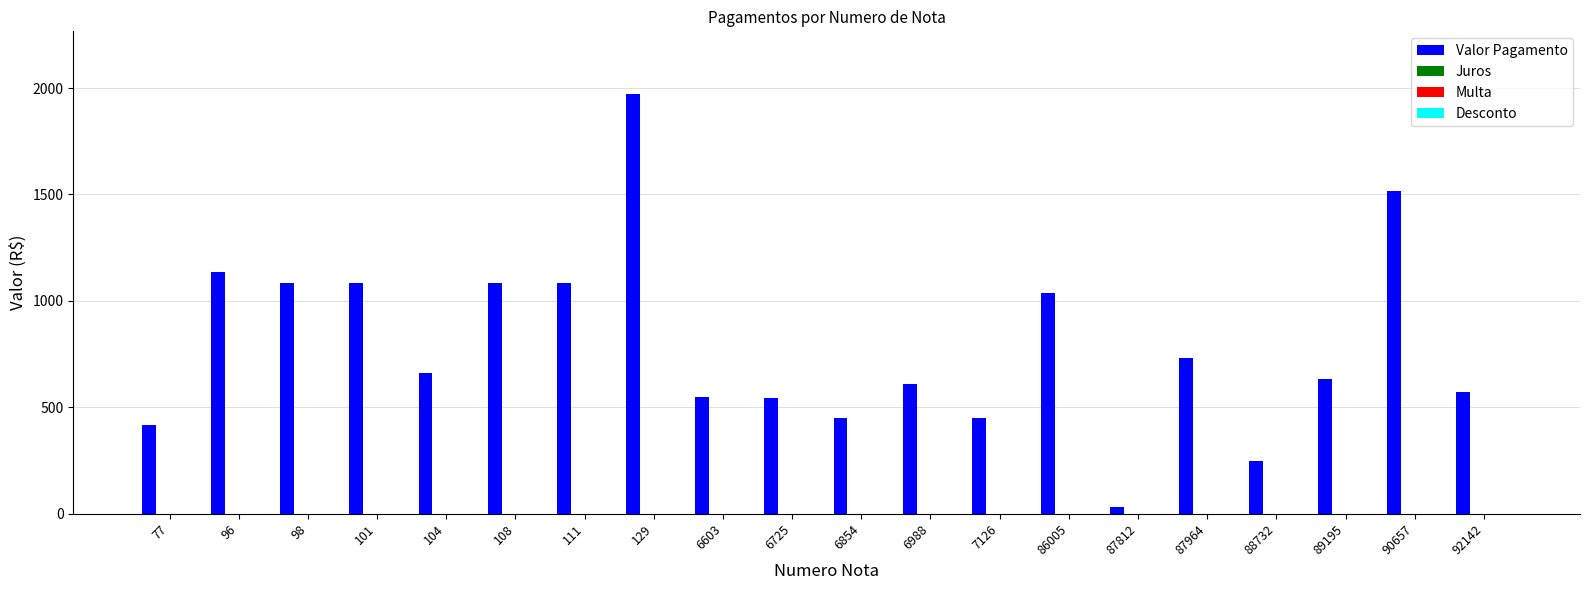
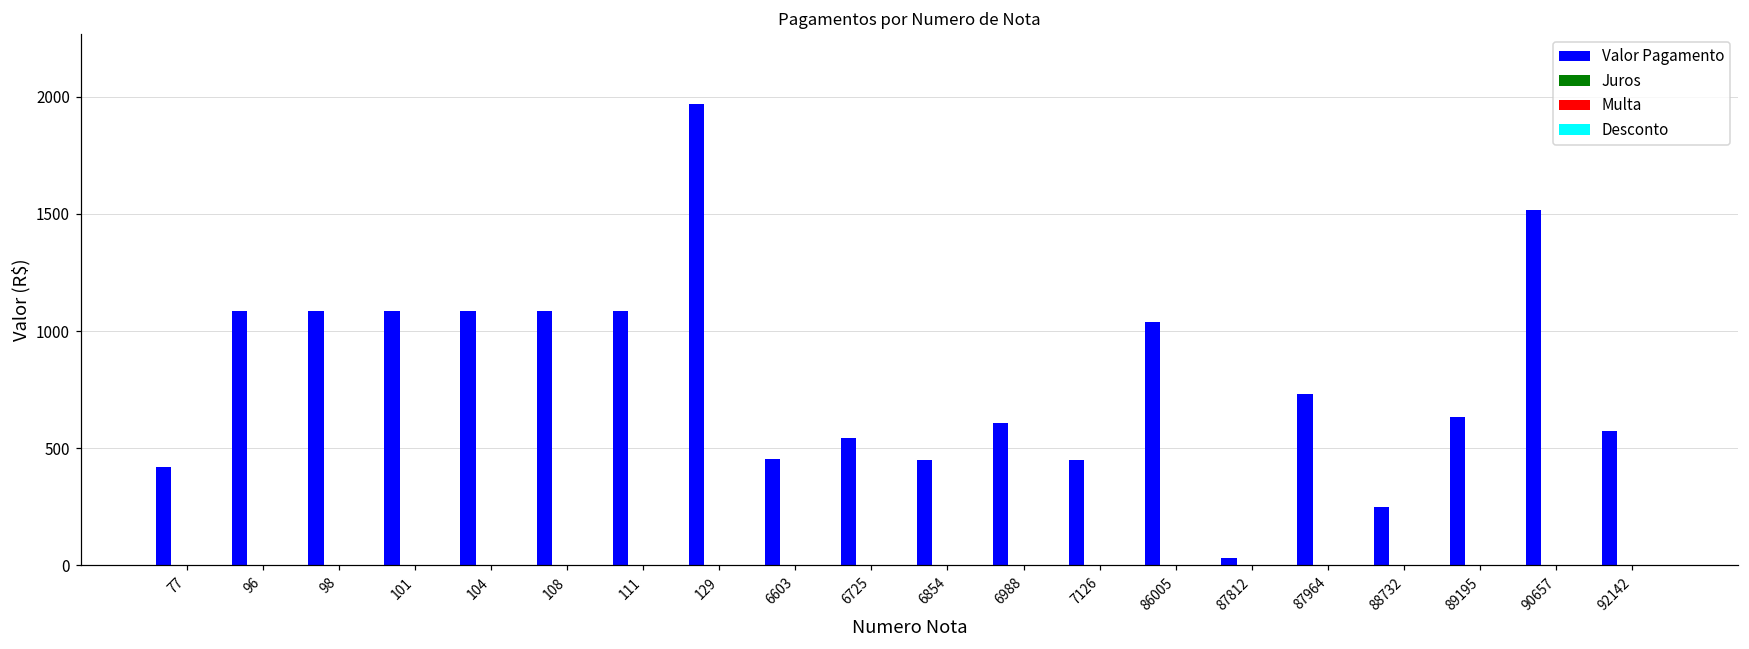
  {
    "Valor Pagamento": {
      "77": 420,
-     "96": 1130,
+     "96": 1090,
      "98": 1090,
      "101": 1090,
-     "104": 660,
+     "104": 1090,
      "108": 1090,
      "111": 1090,
      "129": 1970,
-     "6603": 550,
+     "6603": 450,
      "6725": 550,
      "6854": 450,
      "6988": 610,
      "7126": 450,
      "86005": 1040,
      "87812": 30,
      "87964": 730,
      "88732": 250,
      "89195": 630,
      "90657": 1520,
      "92142": 570
    },
    "Juros": {
      "77": 0,
      "96": 0,
      "98": 0,
      "101": 0,
      "104": 0,
      "108": 0,
      "111": 0,
      "129": 0,
      "6603": 0,
      "6725": 0,
      "6854": 0,
      "6988": 0,
      "7126": 0,
      "86005": 0,
      "87812": 0,
      "87964": 0,
      "88732": 0,
      "89195": 0,
      "90657": 0,
      "92142": 0
    },
    "Multa": {
      "77": 0,
      "96": 0,
      "98": 0,
      "101": 0,
      "104": 0,
      "108": 0,
      "111": 0,
      "129": 0,
      "6603": 0,
      "6725": 0,
      "6854": 0,
      "6988": 0,
      "7126": 0,
      "86005": 0,
      "87812": 0,
      "87964": 0,
      "88732": 0,
      "89195": 0,
      "90657": 0,
      "92142": 0
    },
    "Desconto": {
      "77": 0,
      "96": 0,
      "98": 0,
      "101": 0,
      "104": 0,
      "108": 0,
      "111": 0,
      "129": 0,
      "6603": 0,
      "6725": 0,
      "6854": 0,
      "6988": 0,
      "7126": 0,
      "86005": 0,
      "87812": 0,
      "87964": 0,
      "88732": 0,
      "89195": 0,
      "90657": 0,
      "92142": 0
    }
  }
